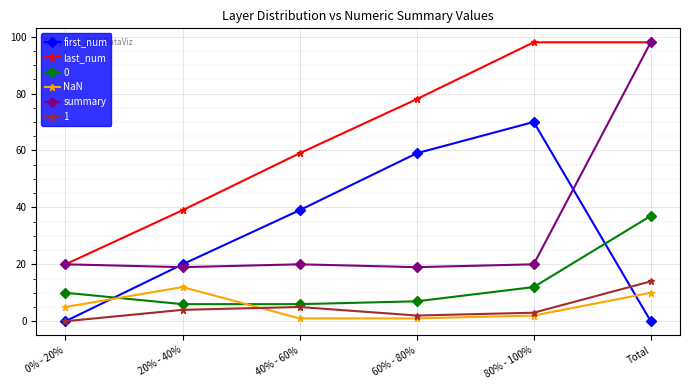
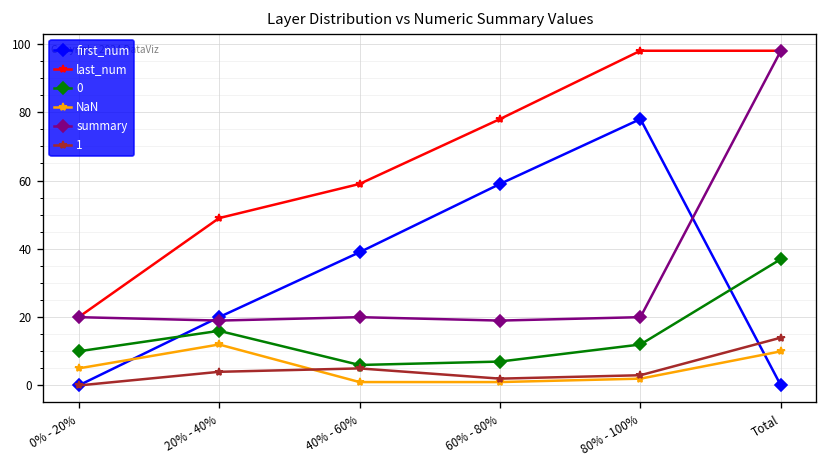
  {
    "first_num": {
      "20% - 40%": 20,
      "40% - 60%": 39,
      "60% - 80%": 59,
-     "80% - 100%": 70,
+     "80% - 100%": 78,
      "Total": 0
    },
    "last_num": {
-     "20% - 40%": 39,
+     "20% - 40%": 49,
      "40% - 60%": 59,
      "60% - 80%": 78,
      "80% - 100%": 98
    },
    "0": {
      "0% - 20%": 10,
-     "20% - 40%": 6,
+     "20% - 40%": 16,
      "40% - 60%": 6,
      "60% - 80%": 7,
      "80% - 100%": 12,
      "Total": 37
    },
    "NaN": {
      "0% - 20%": 5,
      "20% - 40%": 12,
      "40% - 60%": 1,
      "60% - 80%": 1,
      "80% - 100%": 2,
      "Total": 10
    },
    "summary": {
      "20% - 40%": 19,
      "40% - 60%": 20,
      "60% - 80%": 19,
      "80% - 100%": 20
    },
    "1": {
      "20% - 40%": 4,
      "40% - 60%": 5,
      "60% - 80%": 2,
      "80% - 100%": 3,
      "Total": 14
    }
  }
